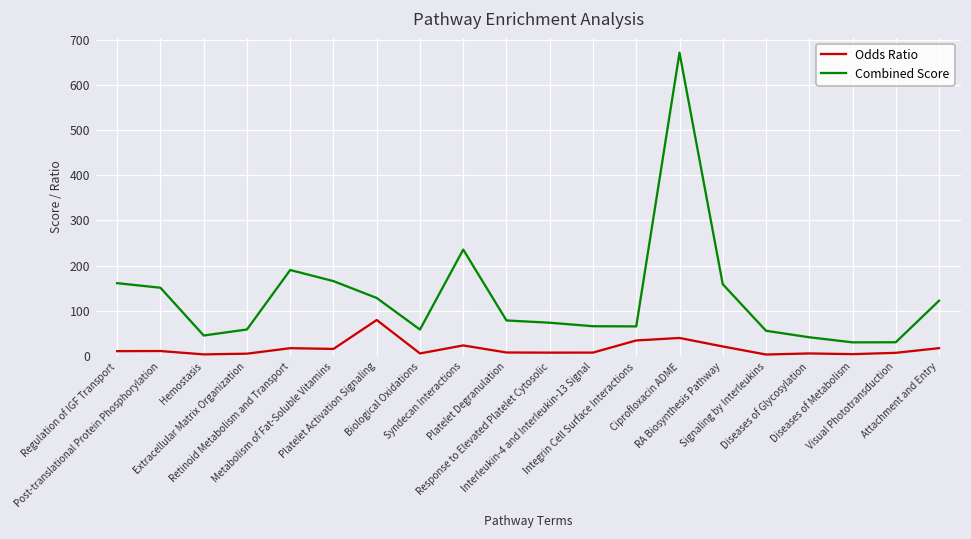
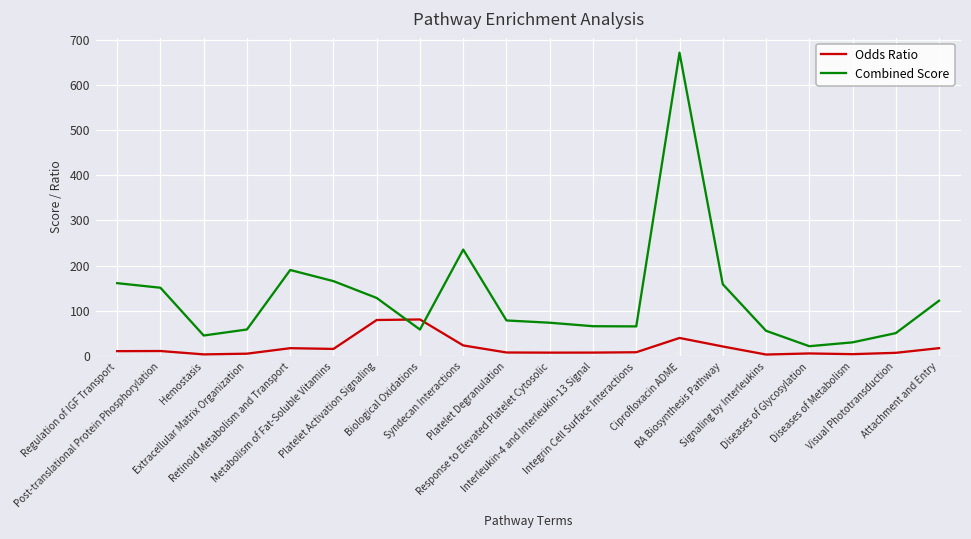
  {
    "Odds Ratio": {
      "Regulation of IGF Transport": 10,
      "Post-translational Protein Phosphorylation": 10,
      "Hemostasis": 0,
      "Extracellular Matrix Organization": 10,
      "Retinoid Metabolism and Transport": 20,
      "Metabolism of Fat-Soluble Vitamins": 20,
      "Platelet Activation Signaling": 80,
-     "Biological Oxidations": 10,
+     "Biological Oxidations": 80,
      "Syndecan Interactions": 20,
      "Platelet Degranulation": 10,
      "Response to Elevated Platelet Cytosolic": 10,
      "Interleukin-4 and Interleukin-13 Signal": 10,
-     "Integrin Cell Surface Interactions": 30,
+     "Integrin Cell Surface Interactions": 10,
      "Ciprofloxacin ADME": 40,
      "RA Biosynthesis Pathway": 20,
      "Signaling by Interleukins": 0,
      "Diseases of Glycosylation": 10,
      "Diseases of Metabolism": 0,
      "Visual Phototransduction": 10,
      "Attachment and Entry": 20
    },
    "Combined Score": {
      "Regulation of IGF Transport": 160,
      "Post-translational Protein Phosphorylation": 150,
      "Hemostasis": 50,
      "Extracellular Matrix Organization": 60,
      "Retinoid Metabolism and Transport": 190,
      "Metabolism of Fat-Soluble Vitamins": 170,
      "Platelet Activation Signaling": 130,
      "Biological Oxidations": 60,
      "Syndecan Interactions": 240,
      "Platelet Degranulation": 80,
      "Response to Elevated Platelet Cytosolic": 70,
      "Interleukin-4 and Interleukin-13 Signal": 70,
      "Integrin Cell Surface Interactions": 70,
      "Ciprofloxacin ADME": 670,
      "RA Biosynthesis Pathway": 160,
      "Signaling by Interleukins": 60,
-     "Diseases of Glycosylation": 40,
+     "Diseases of Glycosylation": 20,
      "Diseases of Metabolism": 30,
-     "Visual Phototransduction": 30,
+     "Visual Phototransduction": 50,
      "Attachment and Entry": 120
    }
  }
